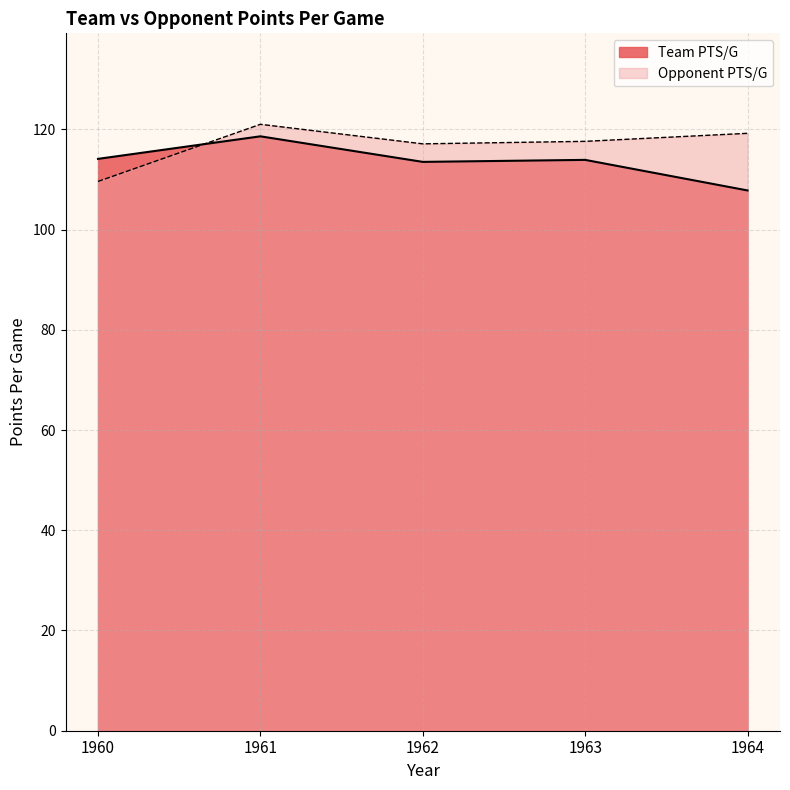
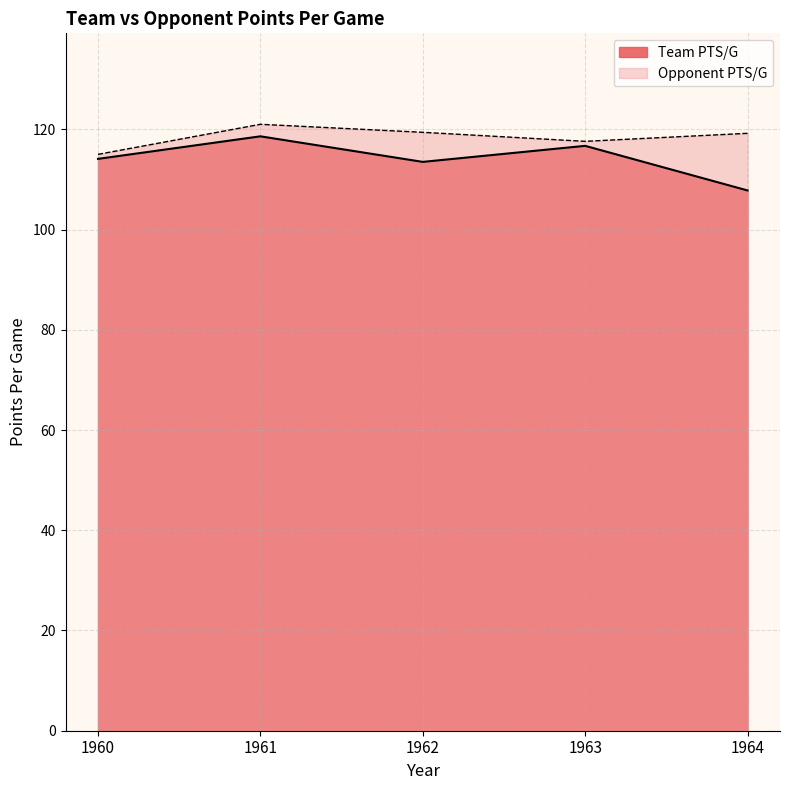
  {
    "Team PTS/G": {
      "1960": 114,
      "1961": 119,
      "1962": 114,
-     "1963": 114,
+     "1963": 117,
      "1964": 108
    },
    "Opponent PTS/G": {
-     "1960": 110,
+     "1960": 115,
      "1961": 121,
-     "1962": 117,
+     "1962": 119,
      "1963": 118,
      "1964": 119
    }
  }
